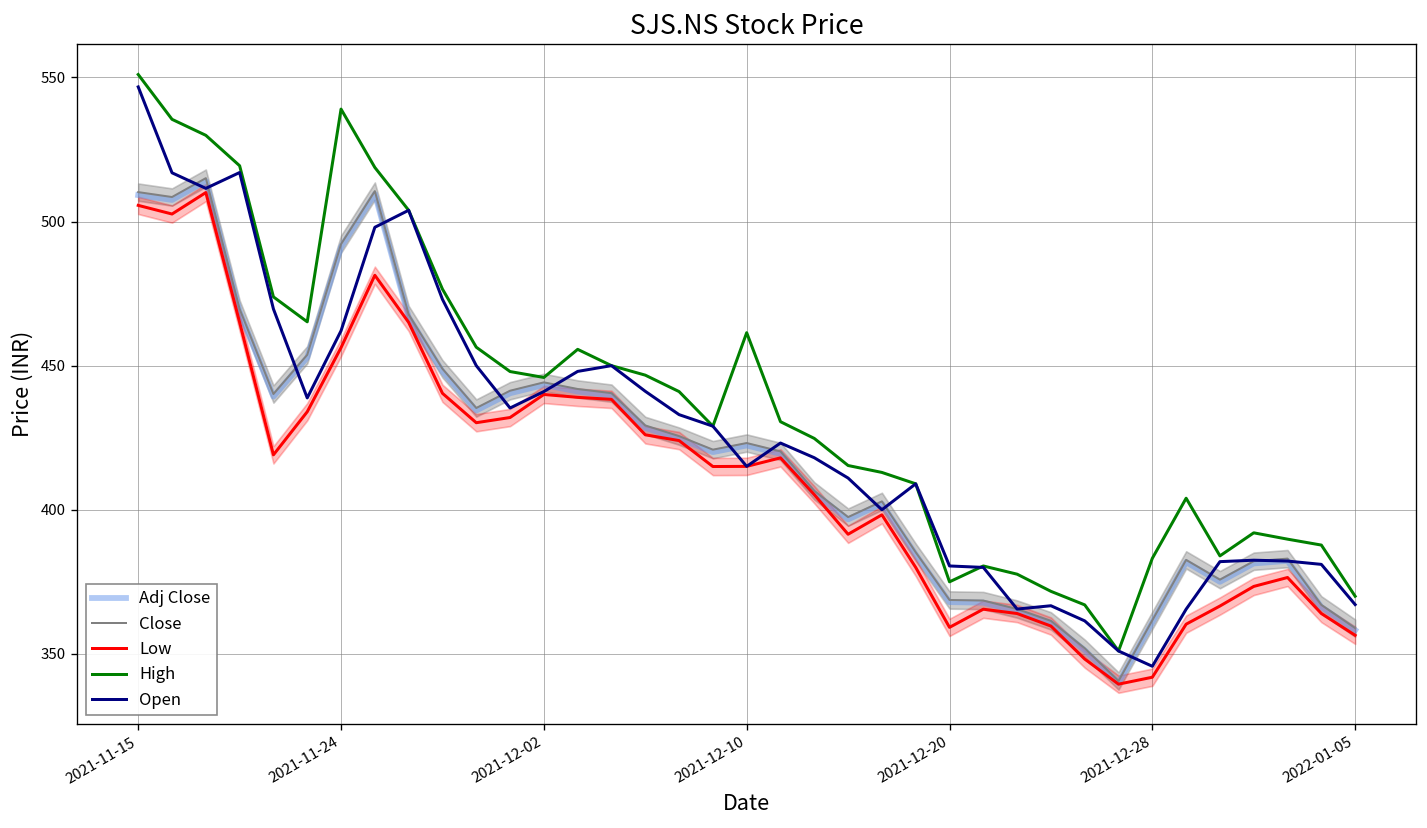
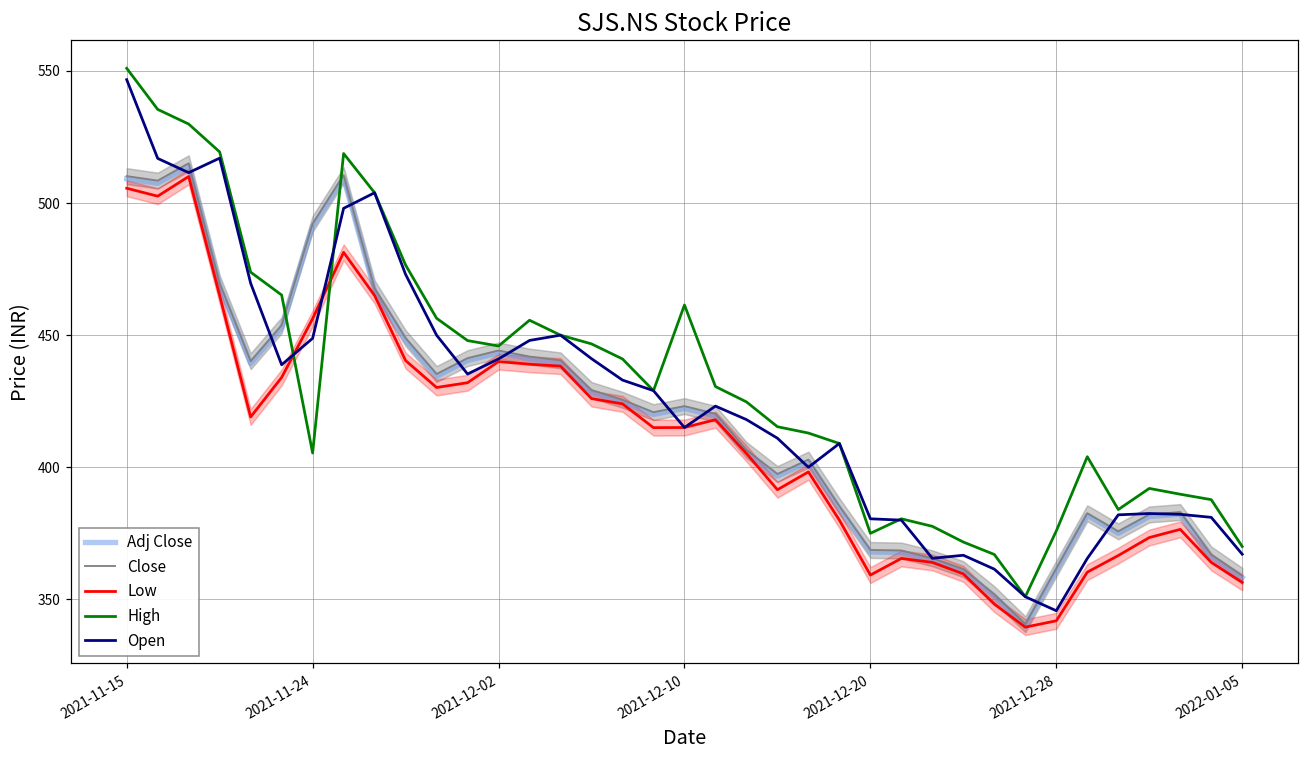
  {
    "High": {
      "2021-11-15": 551,
-     "2021-11-24": 539,
+     "2021-11-24": 405,
      "2021-12-02": 446,
      "2021-12-10": 461,
      "2021-12-20": 375,
-     "2021-12-28": 383,
+     "2021-12-28": 376,
      "2022-01-05": 370
    },
    "Open": {
      "2021-11-15": 547,
-     "2021-11-24": 462,
+     "2021-11-24": 449,
      "2021-12-20": 381,
      "2022-01-05": 367
    }
  }
